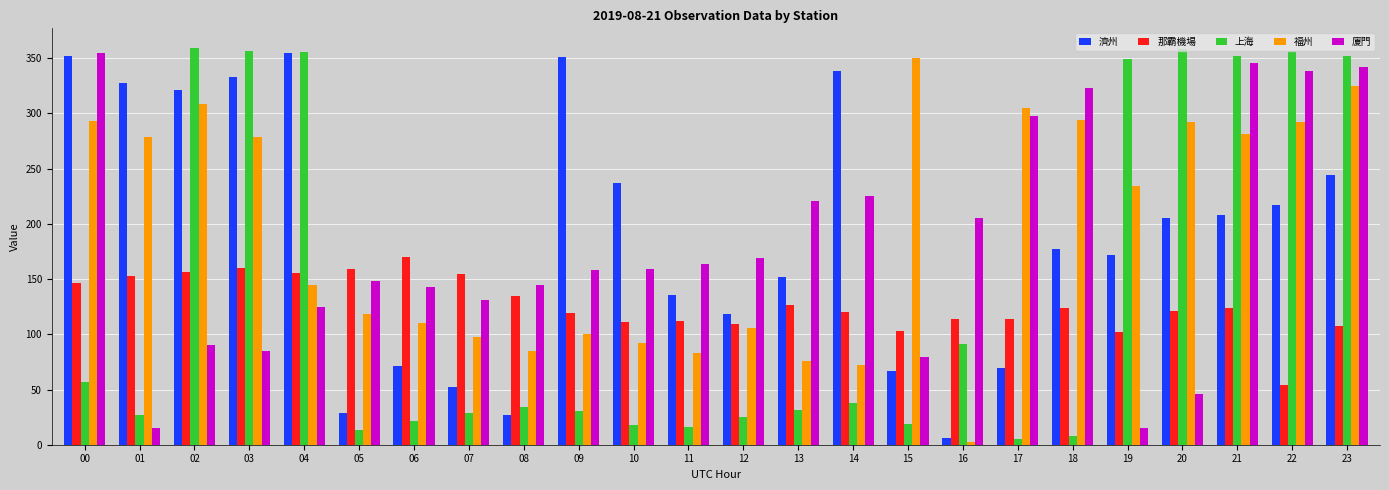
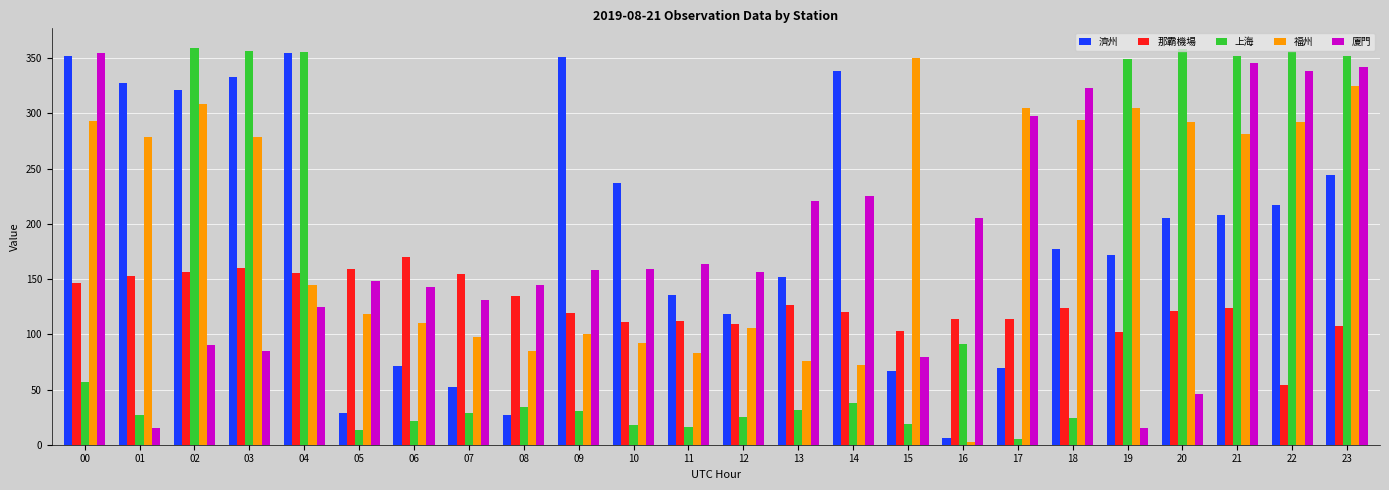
  {
    "濟州": {
      "00": 352,
      "01": 327,
      "02": 321,
      "03": 333,
      "04": 354,
      "05": 29,
      "06": 71,
      "07": 52,
      "08": 27,
      "09": 351,
      "10": 237,
      "11": 136,
      "12": 118,
      "13": 152,
      "14": 338,
      "15": 67,
      "16": 6,
      "17": 70,
      "18": 178,
      "19": 172,
      "20": 205,
      "21": 208,
      "22": 218,
      "23": 244
    },
    "那霸機場": {
      "00": 146,
      "01": 153,
      "02": 157,
      "03": 160,
      "04": 155,
      "05": 159,
      "06": 170,
      "07": 154,
      "08": 134,
      "09": 119,
      "10": 111,
      "11": 112,
      "12": 109,
      "13": 127,
      "14": 120,
      "15": 103,
      "16": 114,
      "17": 114,
      "18": 124,
      "19": 102,
      "20": 121,
      "21": 124,
      "22": 54,
      "23": 108
    },
    "上海": {
      "00": 57,
      "01": 27,
      "02": 359,
      "03": 357,
      "04": 356,
      "05": 13,
      "06": 21,
      "07": 28,
      "08": 34,
      "09": 30,
      "10": 18,
      "11": 16,
      "12": 25,
      "13": 32,
      "14": 37,
      "15": 18,
      "16": 91,
      "17": 5,
-     "18": 8,
+     "18": 24,
      "19": 350,
      "21": 352,
      "23": 352
    },
    "福州": {
      "00": 293,
      "01": 279,
      "02": 308,
      "03": 279,
      "04": 144,
      "05": 118,
      "06": 110,
      "07": 98,
      "08": 84,
      "09": 101,
      "10": 92,
      "11": 83,
      "12": 105,
      "13": 76,
      "14": 73,
      "15": 350,
      "17": 305,
      "18": 294,
-     "19": 234,
+     "19": 305,
      "20": 292,
      "21": 281,
      "22": 293,
      "23": 325
    },
    "廈門": {
      "00": 355,
      "01": 15,
      "02": 90,
      "03": 85,
      "04": 125,
      "05": 148,
      "06": 143,
      "07": 131,
      "08": 144,
      "09": 158,
      "10": 159,
      "11": 163,
-     "12": 169,
+     "12": 156,
      "13": 221,
      "14": 225,
      "15": 80,
      "16": 206,
      "17": 297,
      "18": 323,
      "19": 15,
      "20": 46,
      "21": 346,
      "22": 338,
      "23": 342
    }
  }
